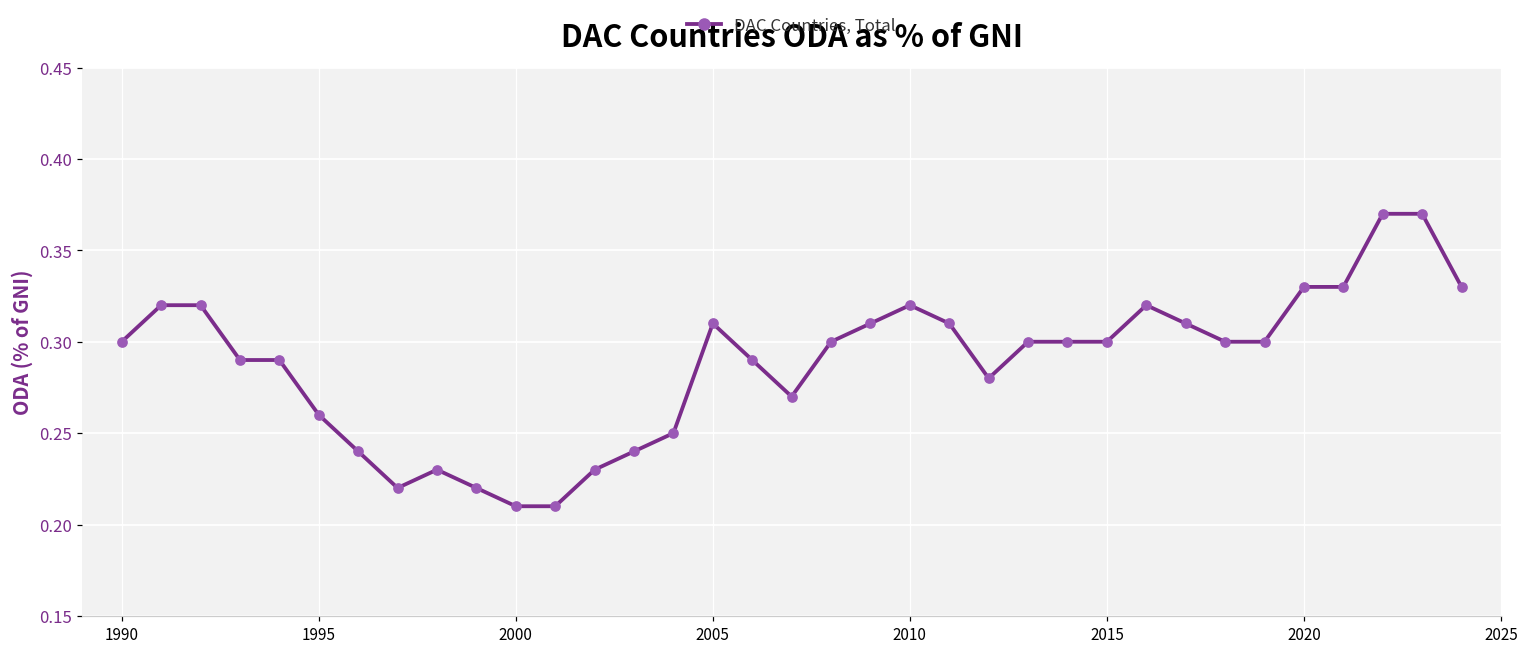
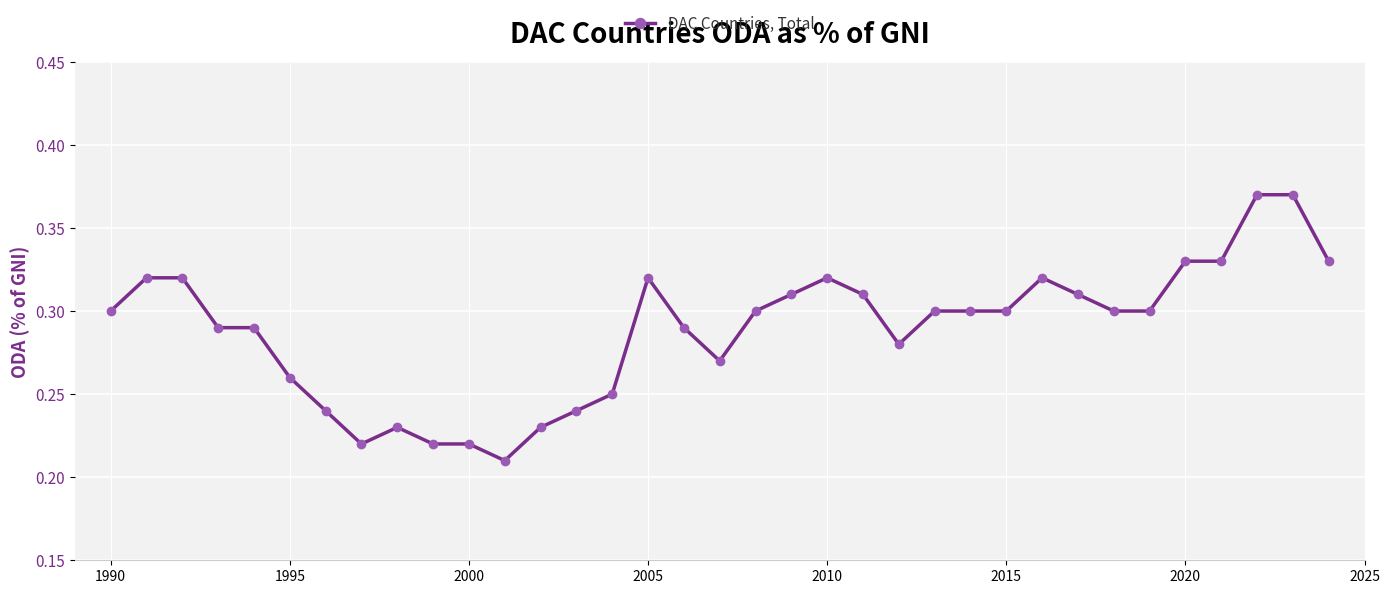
  {
    "1990": 0.30,
    "1995": 0.26,
-   "2000": 0.21,
-   "2005": 0.31,
+   "2000": 0.22,
+   "2005": 0.32,
    "2010": 0.32,
    "2015": 0.30,
    "2020": 0.33
  }
